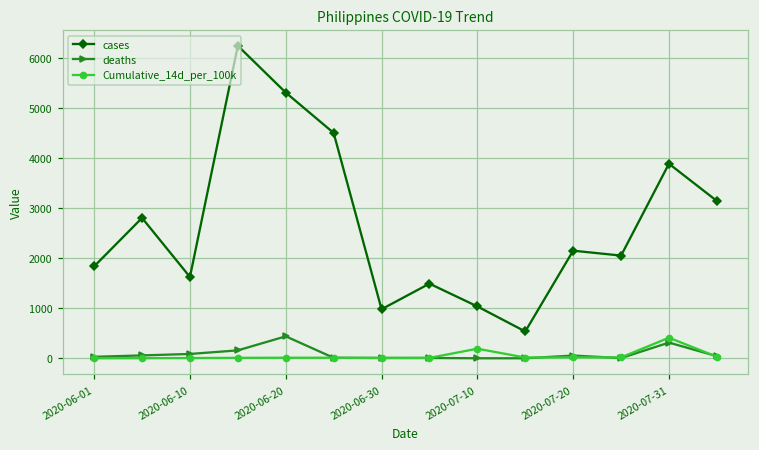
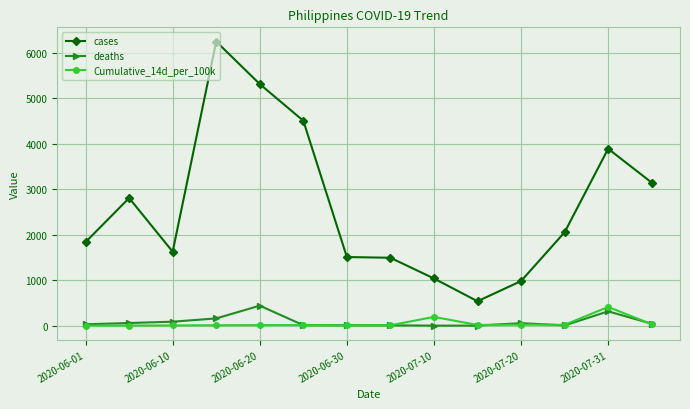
  {
    "cases": {
      "2020-06-01": 1800,
      "2020-06-10": 1600,
      "2020-06-20": 5300,
-     "2020-06-30": 1000,
+     "2020-06-30": 1500,
      "2020-07-10": 1000,
-     "2020-07-20": 2200,
+     "2020-07-20": 1000,
      "2020-07-31": 3900
    },
    "deaths": {
      "2020-06-10": 100,
      "2020-06-20": 400,
      "2020-07-10": 0,
      "2020-07-31": 300
    },
    "Cumulative_14d_per_100k": {
      "2020-06-10": 0,
      "2020-06-20": 0,
      "2020-07-10": 200,
      "2020-07-31": 400
    }
  }
